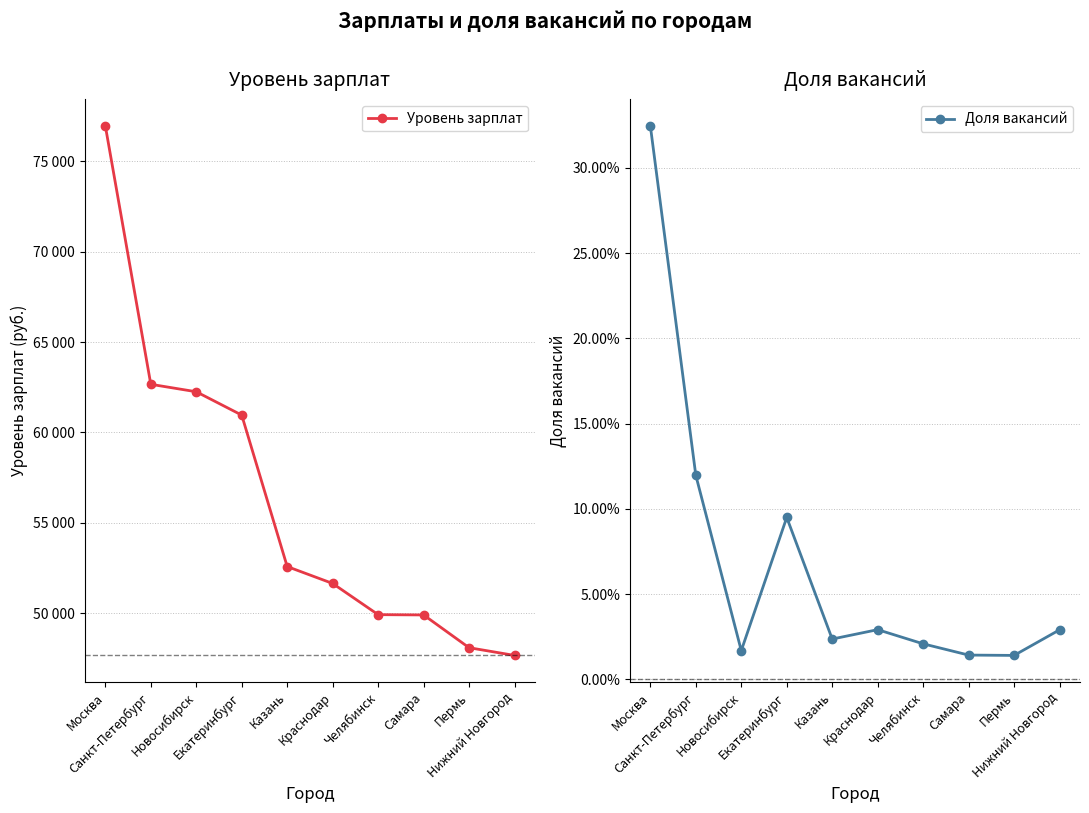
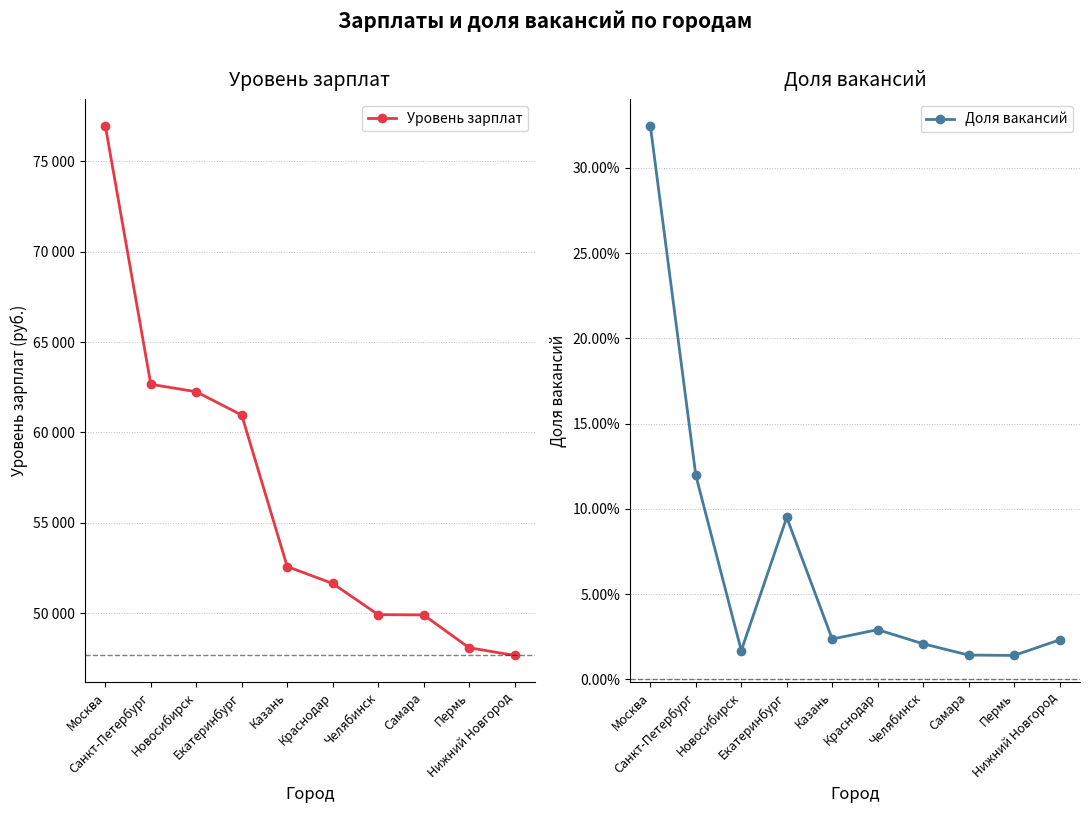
  {
    "Уровень зарплат": {
      "Москва": "77000",
      "Санкт-Петербург": "62700",
      "Новосибирск": "62300",
      "Екатеринбург": "61000",
      "Казань": "52600",
      "Краснодар": "51600",
      "Челябинск": "49900",
      "Самара": "49900",
      "Пермь": "48100",
      "Нижний Новгород": "47700"
    },
    "Доля вакансий": {
      "Москва": "32.5%",
      "Санкт-Петербург": "12.0%",
      "Новосибирск": "1.7%",
      "Екатеринбург": "9.5%",
      "Казань": "2.4%",
      "Краснодар": "2.9%",
      "Челябинск": "2.1%",
      "Самара": "1.4%",
      "Пермь": "1.4%",
-     "Нижний Новгород": "2.9%"
+     "Нижний Новгород": "2.3%"
    }
  }
